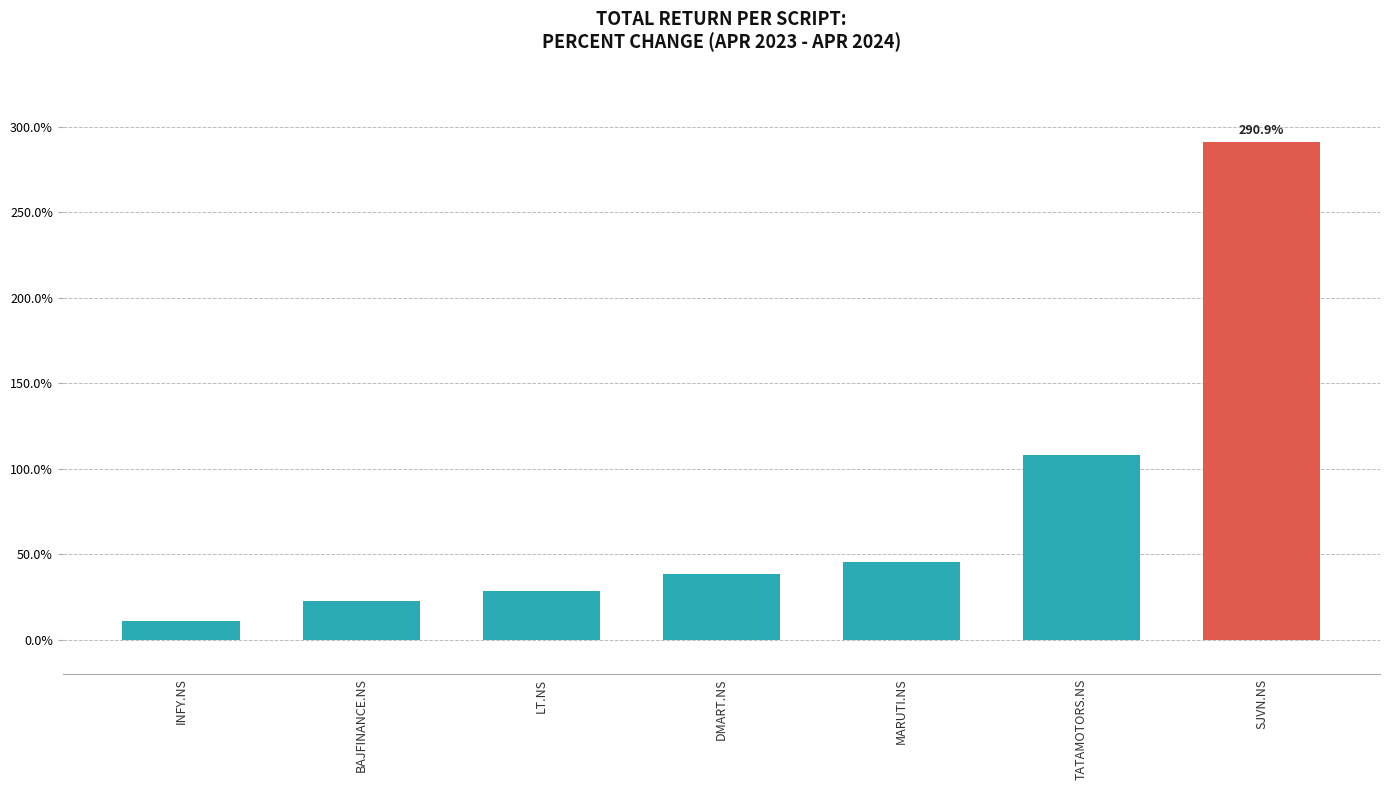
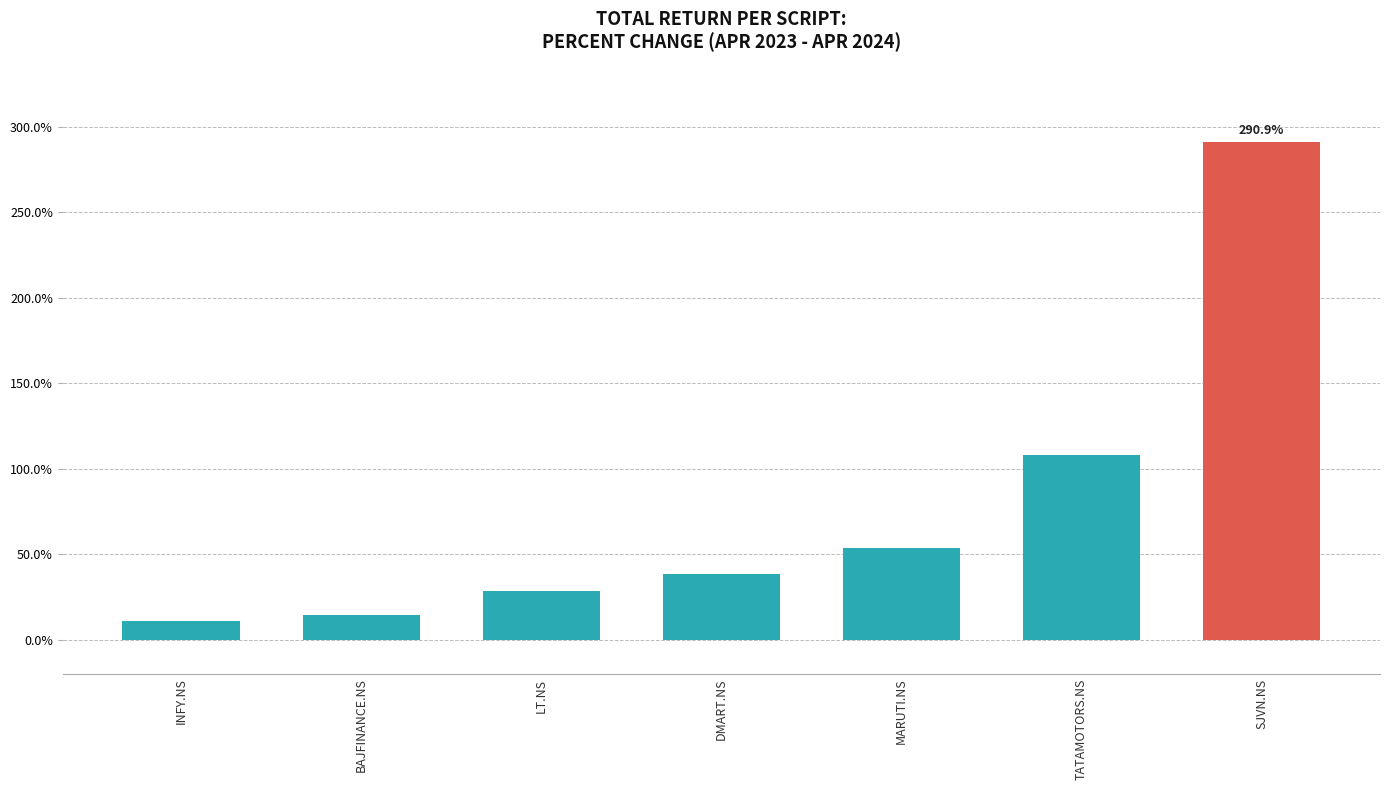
  {
    "INFY.NS": "11%",
-   "BAJFINANCE.NS": "22%",
+   "BAJFINANCE.NS": "14%",
    "LT.NS": "28%",
    "DMART.NS": "38%",
-   "MARUTI.NS": "45%",
+   "MARUTI.NS": "54%",
    "TATAMOTORS.NS": "108%"
  }
